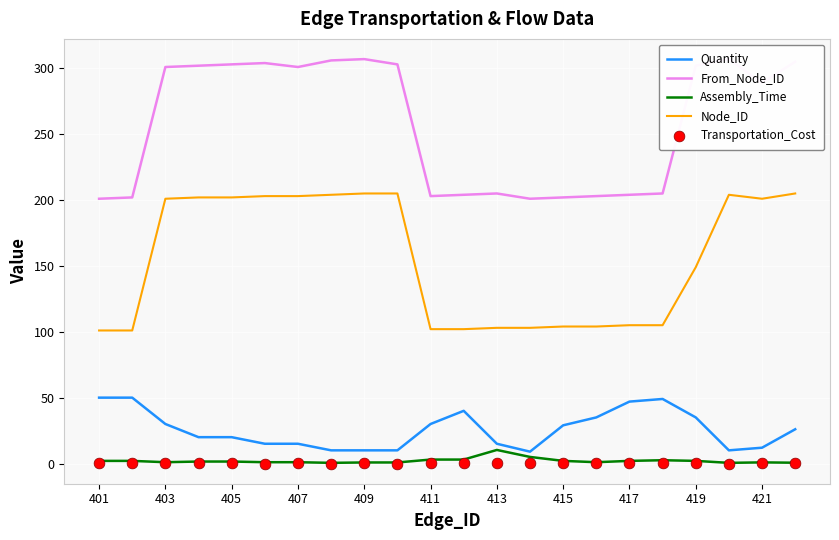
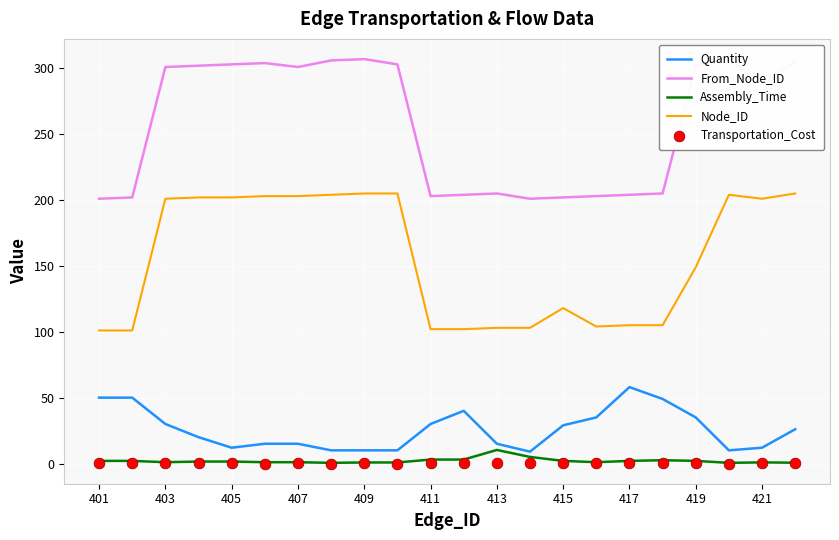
  {
    "Quantity": {
      "401": 50,
      "403": 30,
-     "405": 20,
+     "405": 12,
      "407": 15,
      "409": 10,
      "411": 30,
      "413": 15,
      "415": 29,
-     "417": 47,
+     "417": 58,
      "419": 35,
      "421": 12
    },
    "From_Node_ID": {
      "401": 201,
      "403": 301,
      "405": 303,
      "407": 301,
      "409": 307,
      "411": 203,
      "413": 205,
      "415": 202,
      "417": 204
    },
    "Assembly_Time": {
      "411": 3,
      "413": 10,
      "419": 2
    },
    "Node_ID": {
      "401": 101,
      "403": 201,
      "405": 202,
      "407": 203,
      "409": 205,
      "411": 102,
      "413": 103,
-     "415": 104,
+     "415": 118,
      "417": 105,
      "419": 149,
      "421": 201
    }
  }
